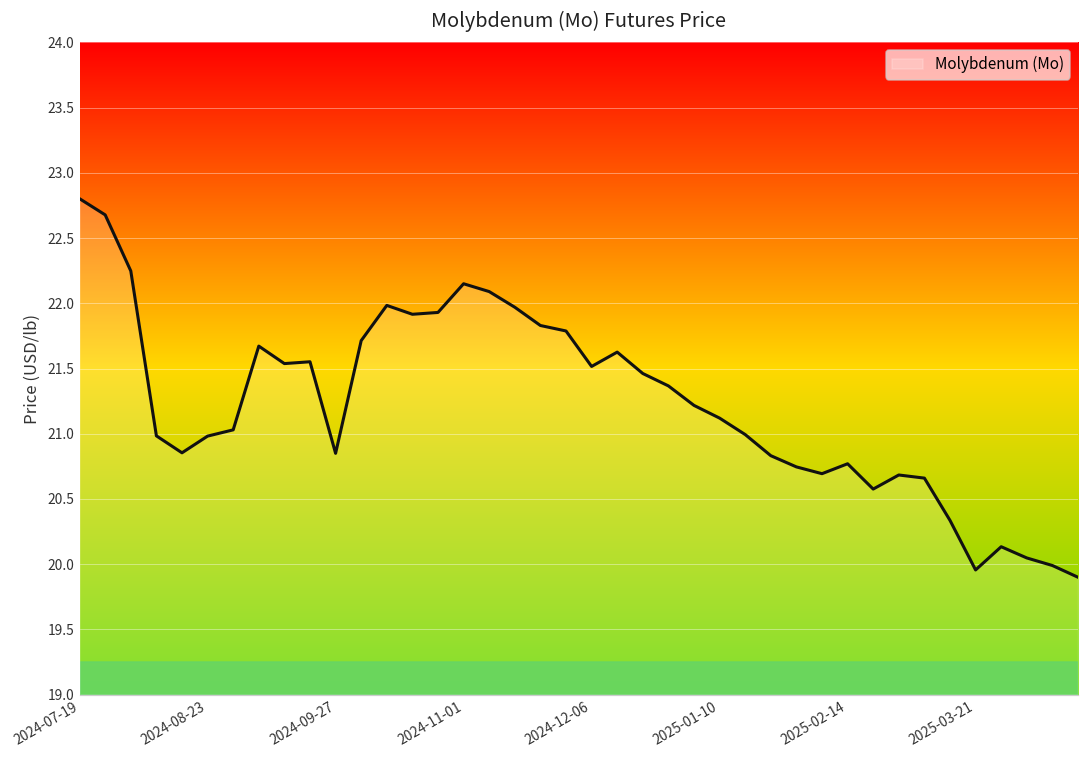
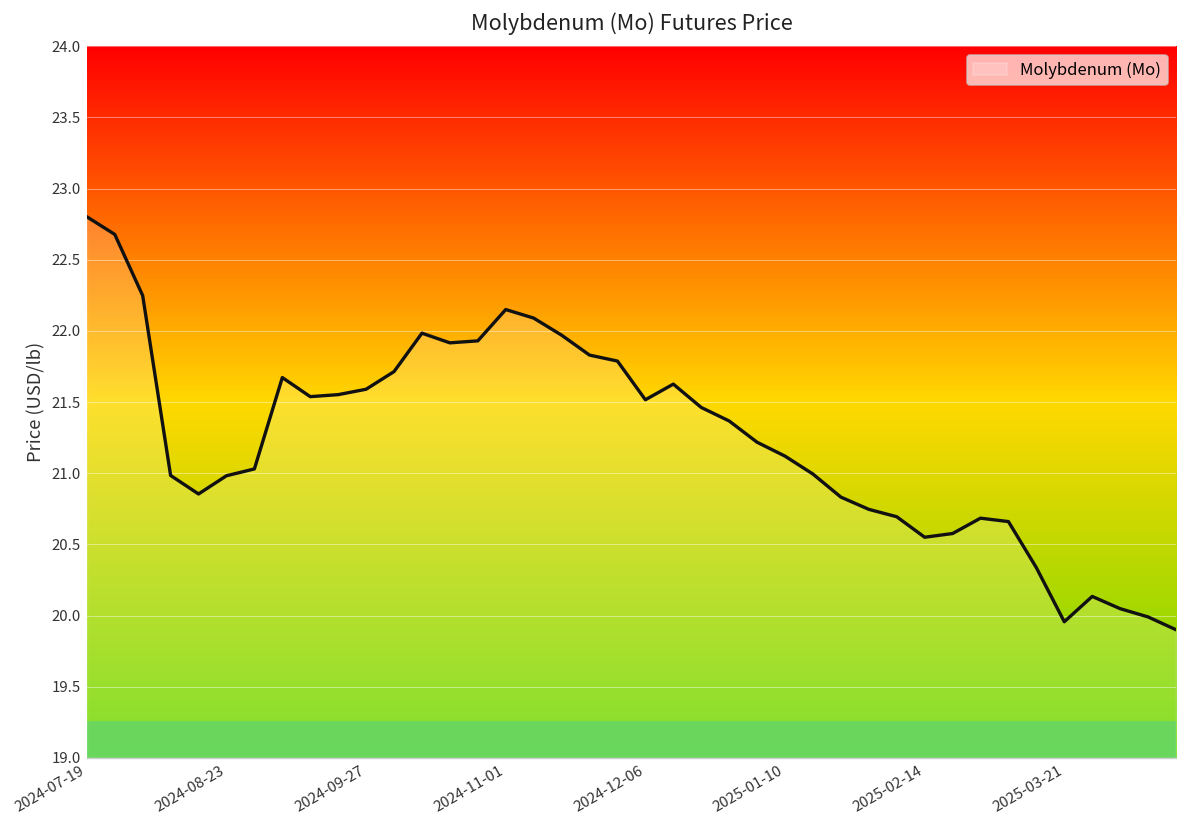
  {
    "2024-07-19": 22.80,
    "2024-08-23": 20.98,
-   "2024-09-27": 20.85,
+   "2024-09-27": 21.59,
    "2024-11-01": 22.15,
    "2024-12-06": 21.52,
    "2025-01-10": 21.12,
-   "2025-02-14": 20.77,
+   "2025-02-14": 20.55,
    "2025-03-21": 19.96
  }
